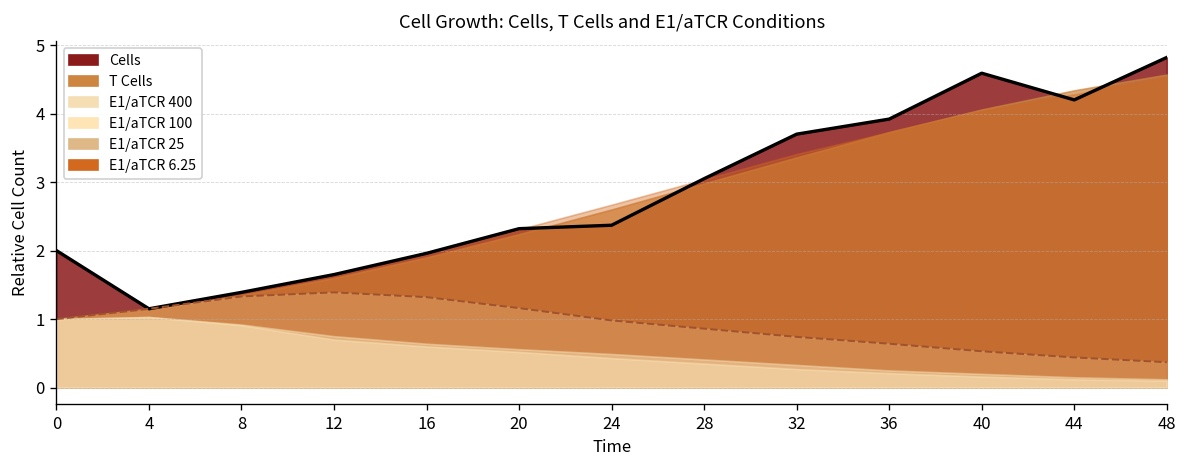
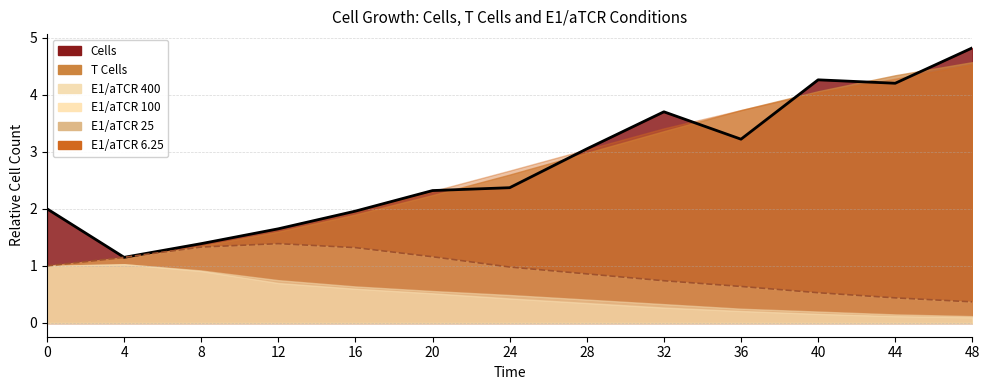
  {
    "Cells": {
      "0": 2.0,
      "24": 2.4,
      "32": 3.7,
-     "36": 3.9,
-     "40": 4.6,
+     "36": 3.2,
+     "40": 4.3,
      "44": 4.2,
      "48": 4.8
    }
  }
